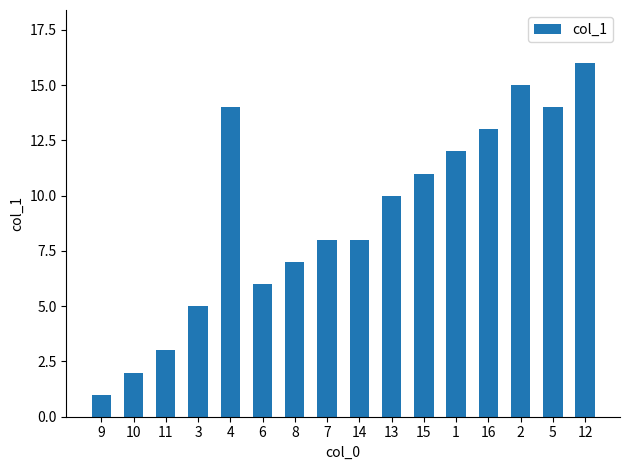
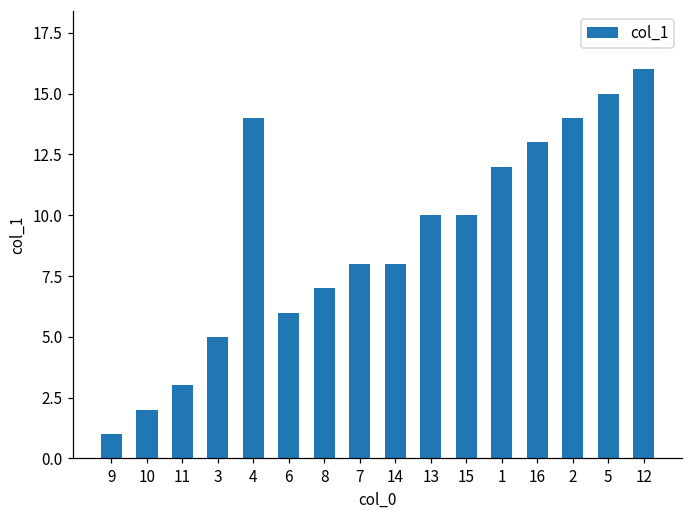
  {
    "9": 1,
    "10": 2,
    "11": 3,
    "3": 5,
    "4": 14,
    "6": 6,
    "8": 7,
    "7": 8,
    "14": 8,
    "13": 10,
-   "15": 11,
+   "15": 10,
    "1": 12,
    "16": 13,
-   "2": 15,
-   "5": 14,
+   "2": 14,
+   "5": 15,
    "12": 16
  }
